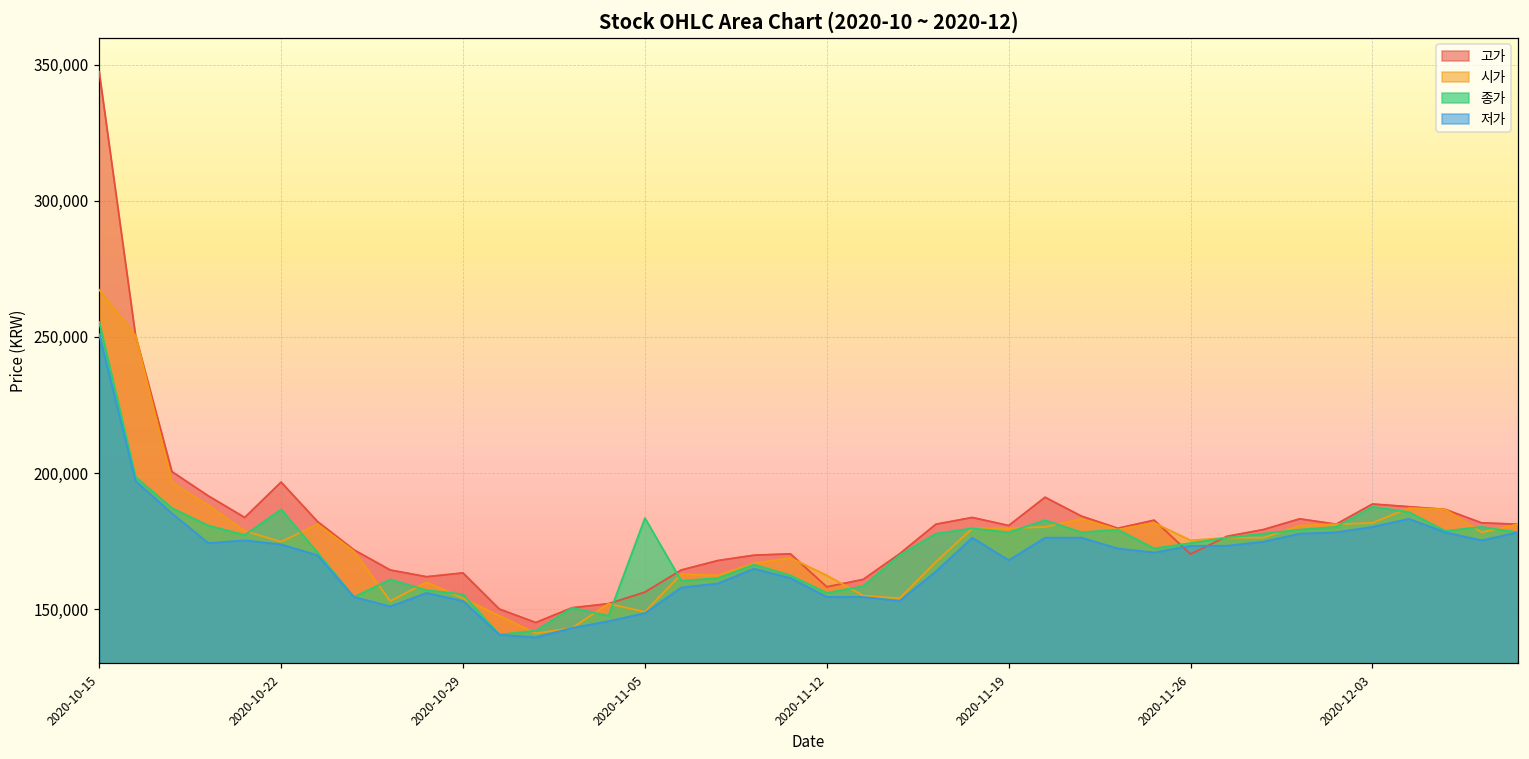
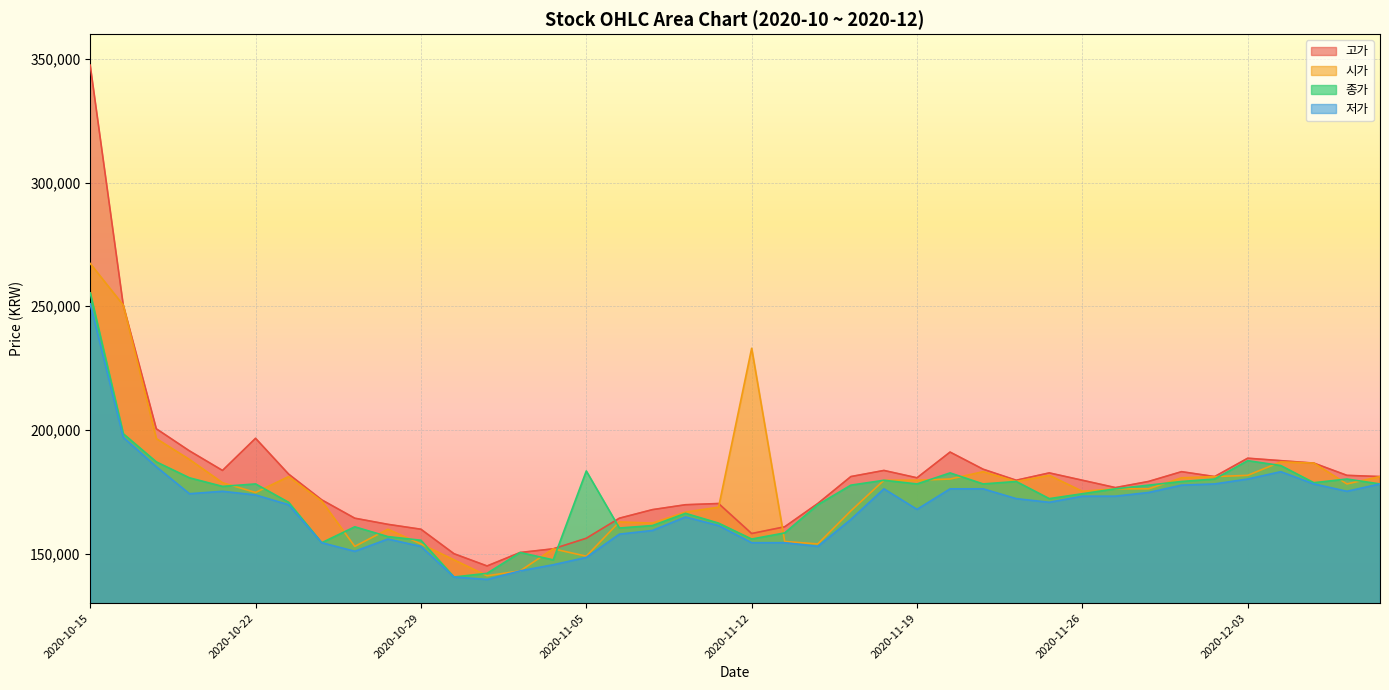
  {
    "고가": {
      "2020-10-15": "347,000",
      "2020-10-22": "197,000",
-     "2020-10-29": "163,000",
+     "2020-10-29": "160,000",
      "2020-11-05": "156,000",
      "2020-11-12": "158,000",
-     "2020-11-26": "170,000"
+     "2020-11-26": "180,000"
    },
    "시가": {
      "2020-10-15": "267,000",
-     "2020-11-12": "162,000",
+     "2020-11-12": "233,000",
      "2020-12-03": "182,000"
    },
    "종가": {
      "2020-10-15": "255,000",
-     "2020-10-22": "187,000",
+     "2020-10-22": "178,000",
      "2020-10-29": "155,000",
      "2020-11-05": "183,000",
      "2020-11-12": "156,000",
      "2020-11-19": "178,000"
    },
    "저가": {
      "2020-10-15": "251,000",
      "2020-11-12": "154,000",
      "2020-11-19": "168,000",
      "2020-12-03": "180,000"
    }
  }
